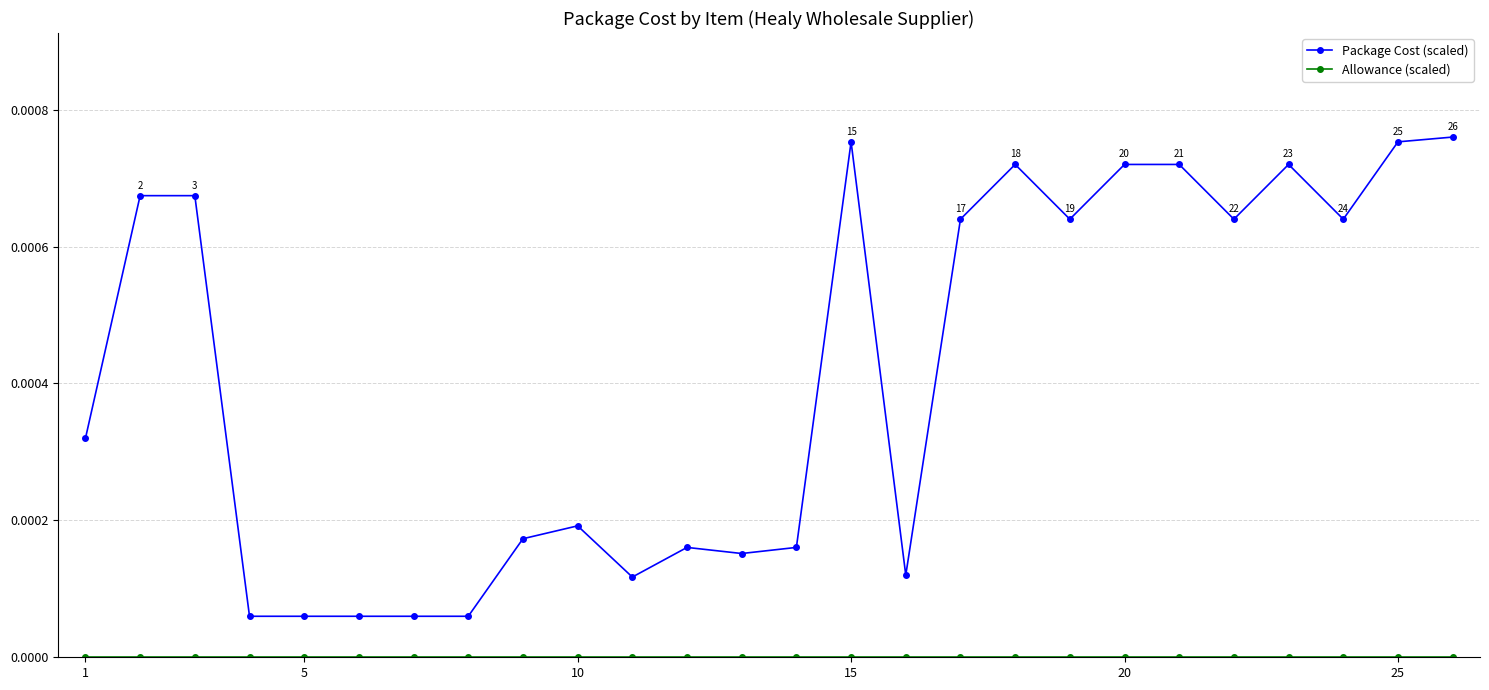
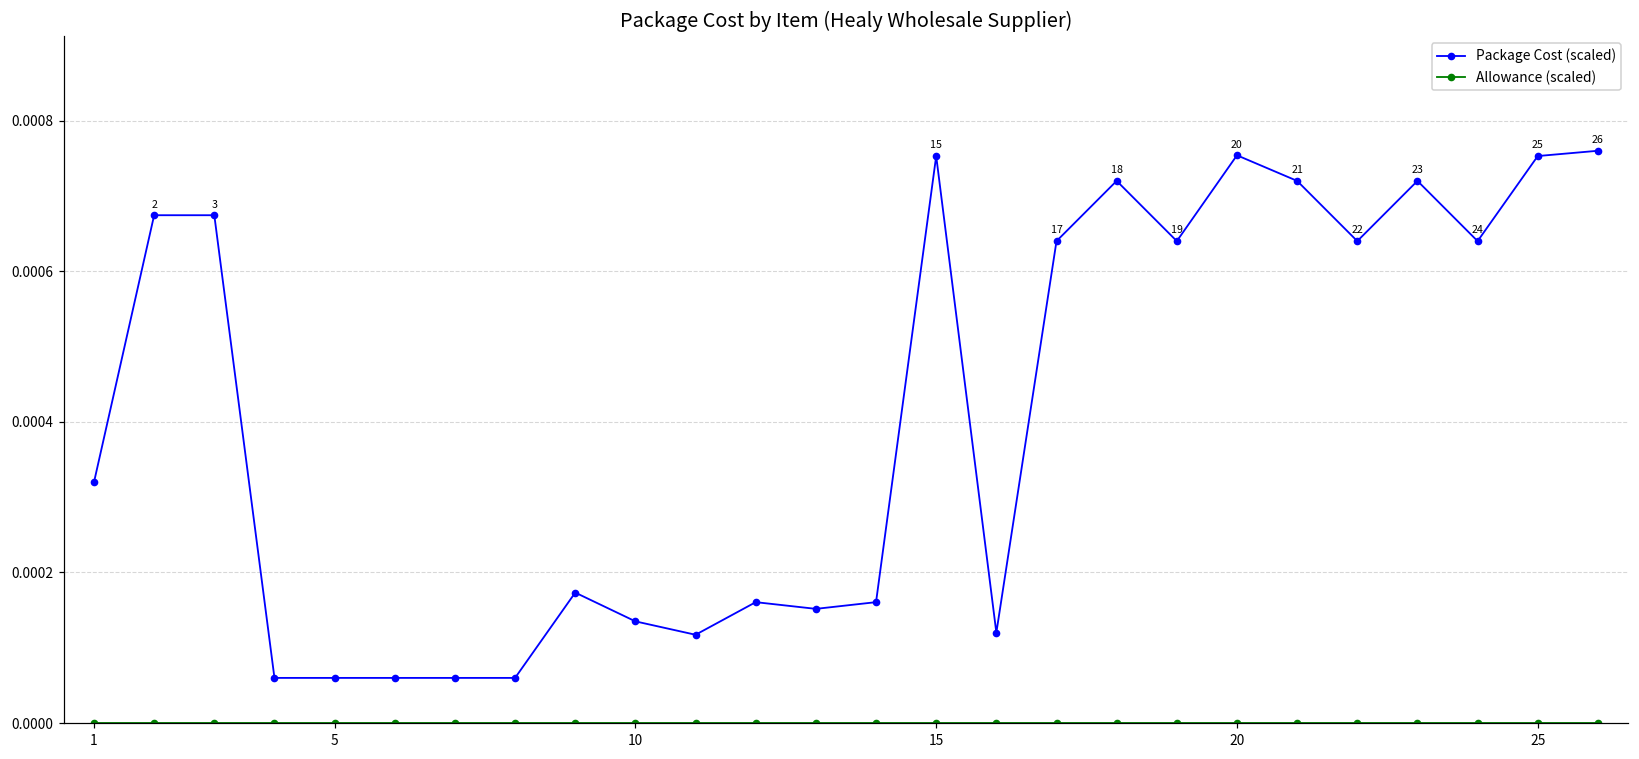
  {
    "Package Cost (scaled)": {
      "1": 0.00032,
      "5": 0.00006,
-     "10": 0.00019,
-     "20": 0.00072
+     "10": 0.00014,
+     "20": 0.00075
    },
    "Allowance (scaled)": {
      "1": 0.00000,
      "5": 0.00000,
      "10": 0.00000,
      "15": 0.00000,
      "20": 0.00000,
      "25": 0.00000
    }
  }
